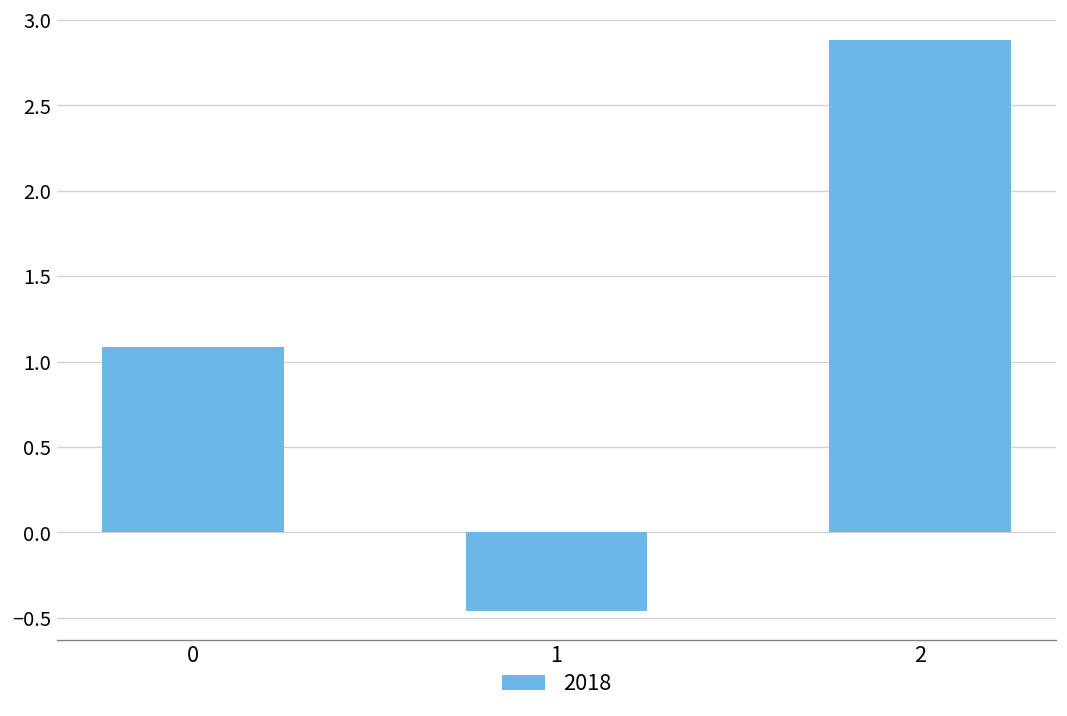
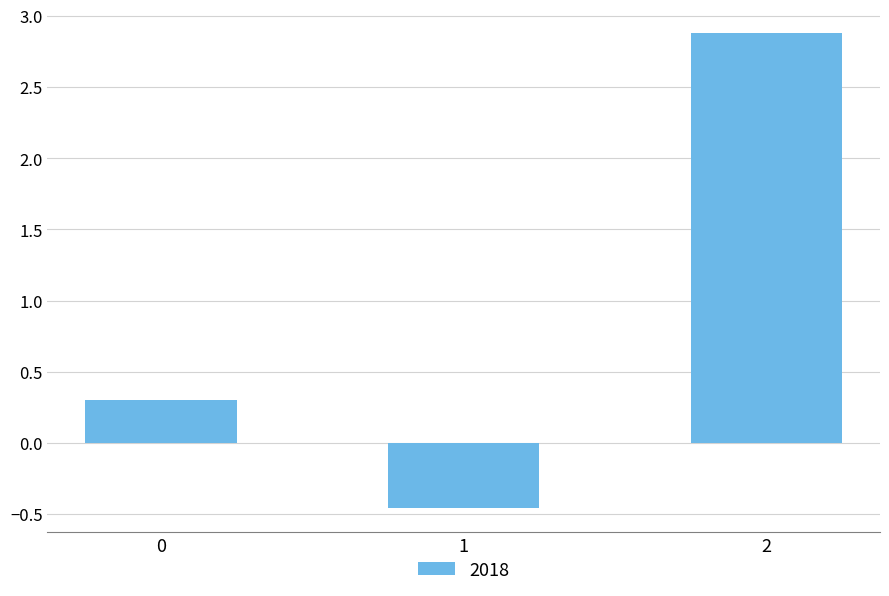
  {
-   "0": 1.09,
+   "0": 0.31,
    "1": -0.46,
    "2": 2.88
  }
